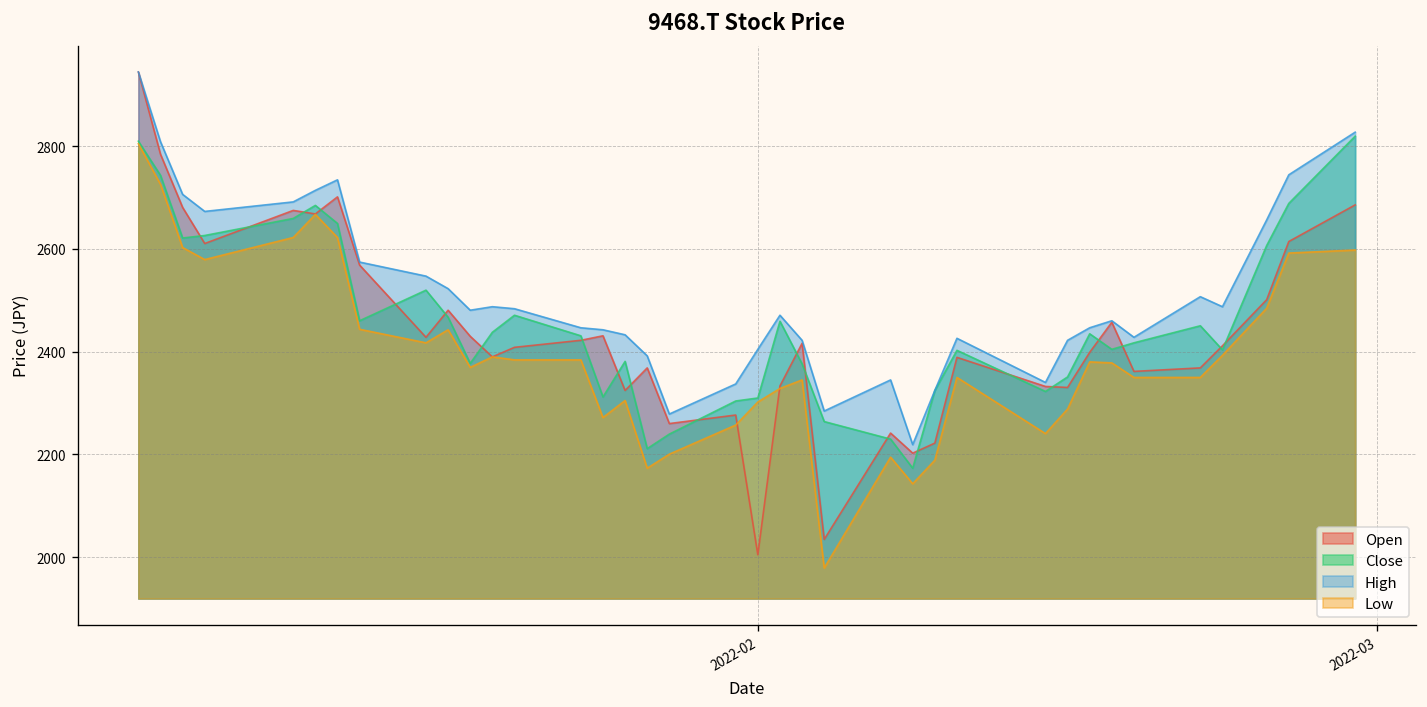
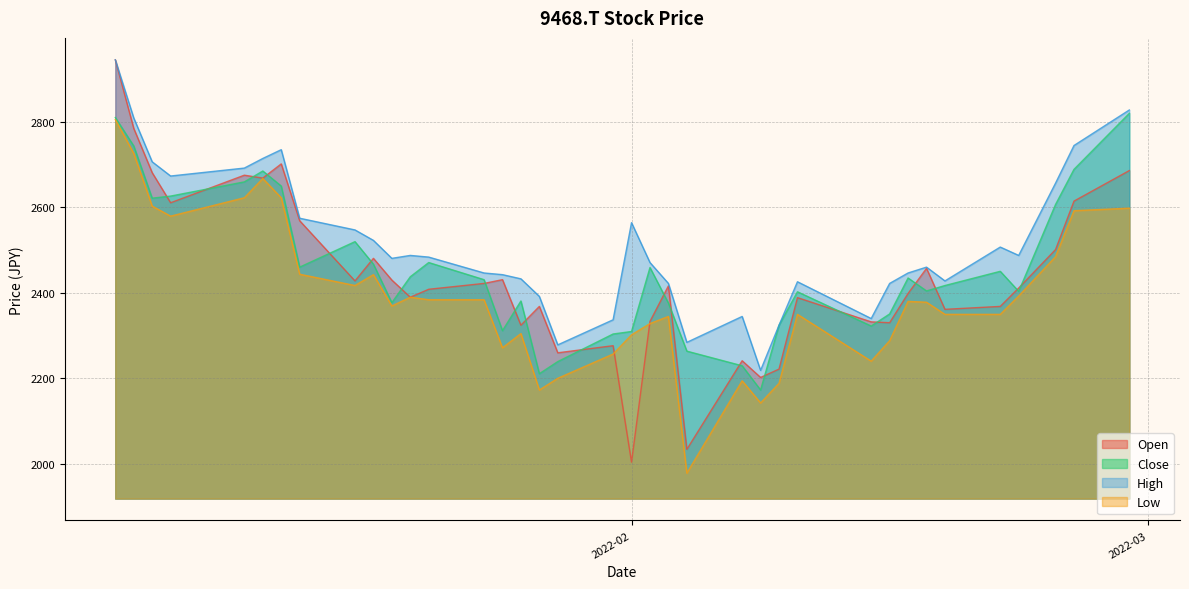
  {
    "Open": {
      "2022-02": 2000
    },
    "Close": {
      "2022-02": 2310
    },
    "High": {
-     "2022-02": 2400
+     "2022-02": 2560
    },
    "Low": {
      "2022-02": 2300
    }
  }
